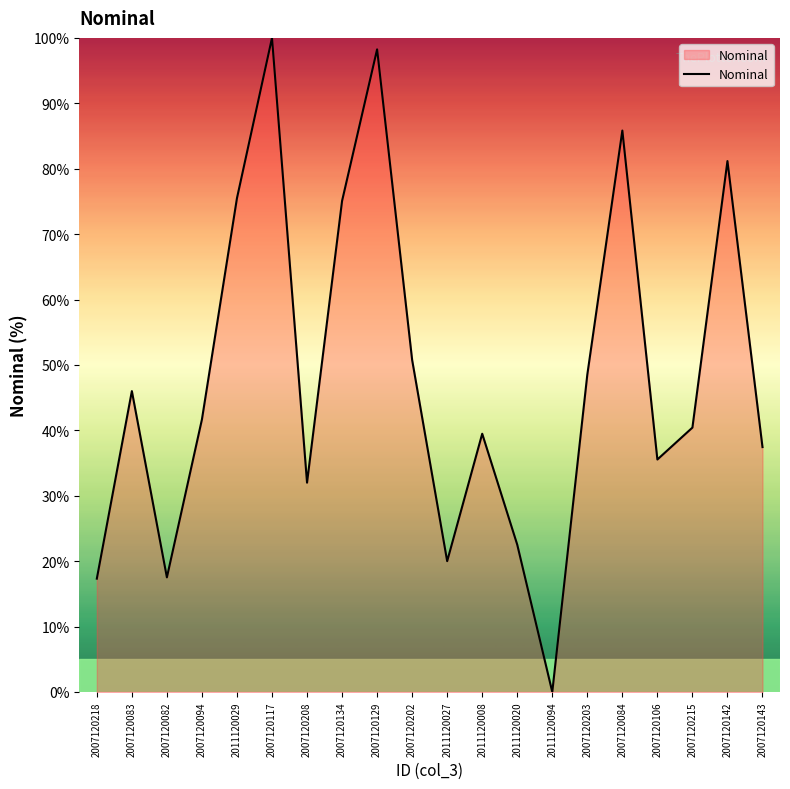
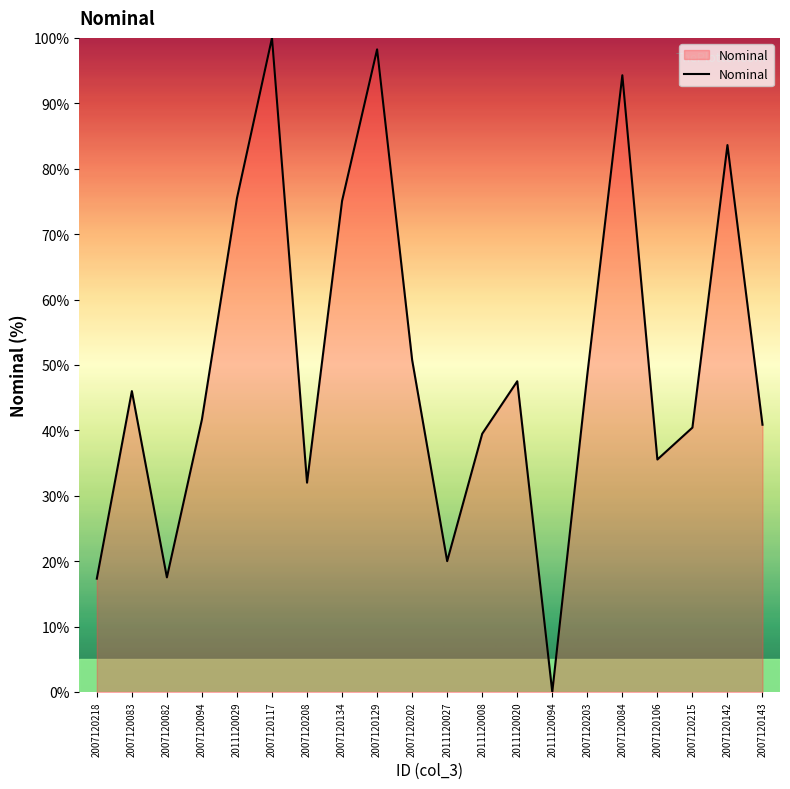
  {
    "2007120218": "17%",
    "2007120083": "46%",
    "2007120082": "18%",
    "2007120094": "42%",
    "2011120029": "76%",
    "2007120117": "100%",
    "2007120208": "32%",
    "2007120134": "75%",
    "2007120129": "98%",
    "2007120202": "51%",
    "2011120027": "20%",
    "2011120008": "39%",
-   "2011120020": "23%",
+   "2011120020": "48%",
    "2007120203": "49%",
-   "2007120084": "86%",
+   "2007120084": "94%",
    "2007120106": "36%",
    "2007120215": "40%",
-   "2007120142": "81%",
-   "2007120143": "37%"
+   "2007120142": "84%",
+   "2007120143": "41%"
  }
